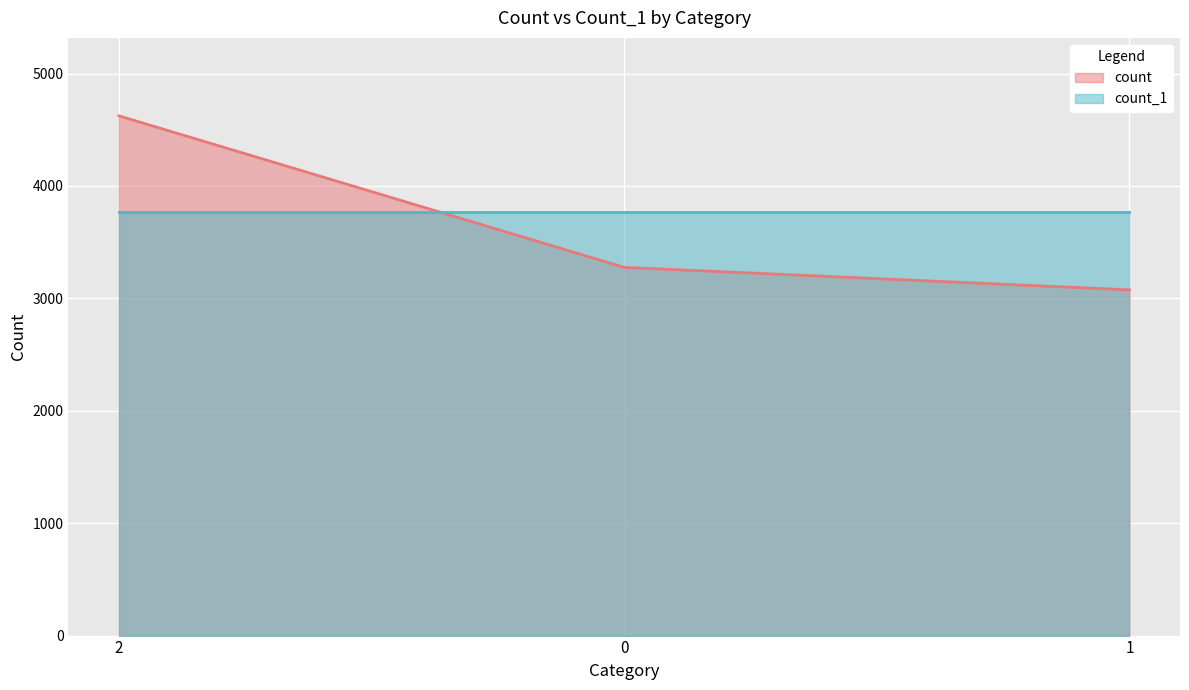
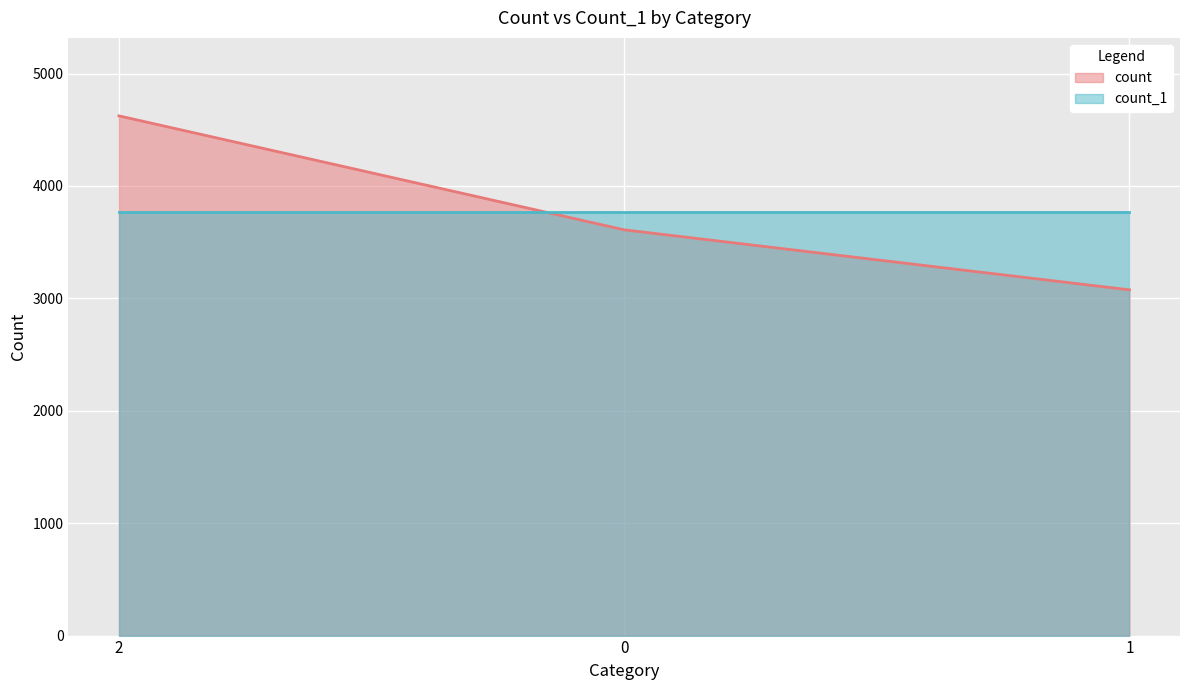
  {
    "count": {
      "2": 4620,
-     "0": 3280,
+     "0": 3610,
      "1": 3080
    },
    "count_1": {
      "2": 3770,
      "0": 3770,
      "1": 3770
    }
  }
